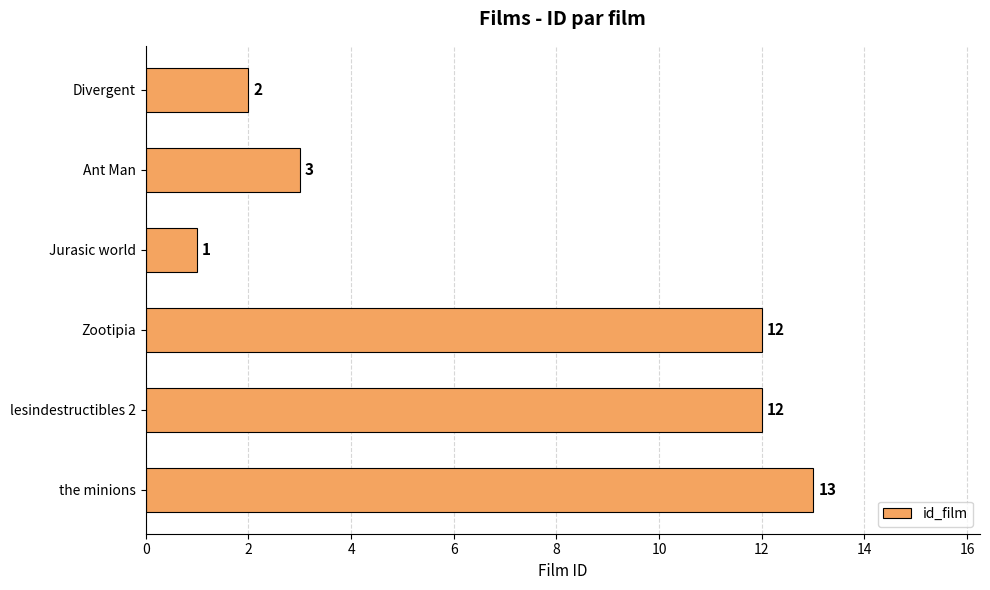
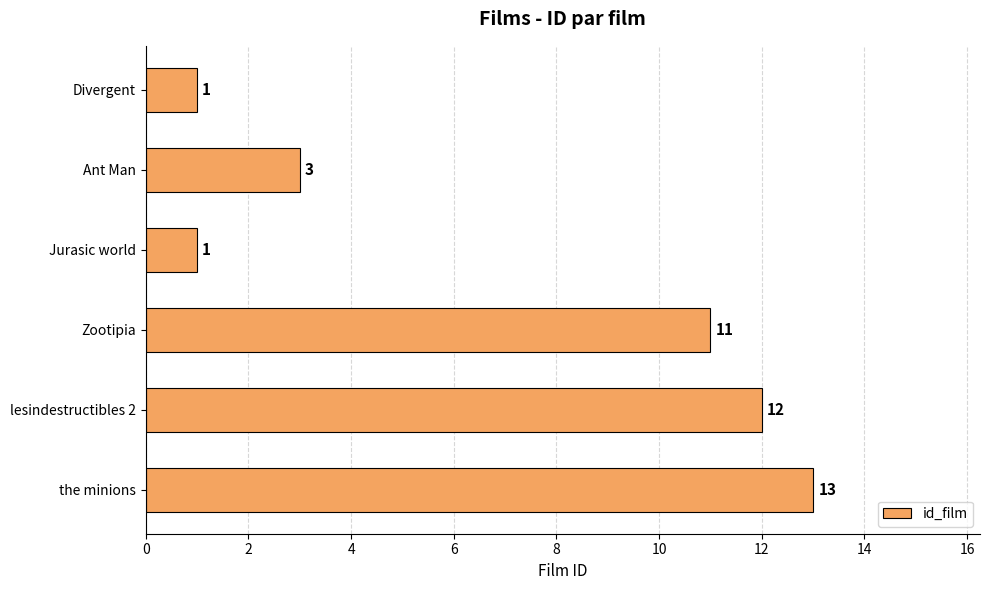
  {
-   "Divergent": 2,
+   "Divergent": 1,
    "Ant Man": 3,
    "Jurasic world": 1,
-   "Zootipia": 12,
+   "Zootipia": 11,
    "lesindestructibles 2": 12,
    "the minions": 13
  }
